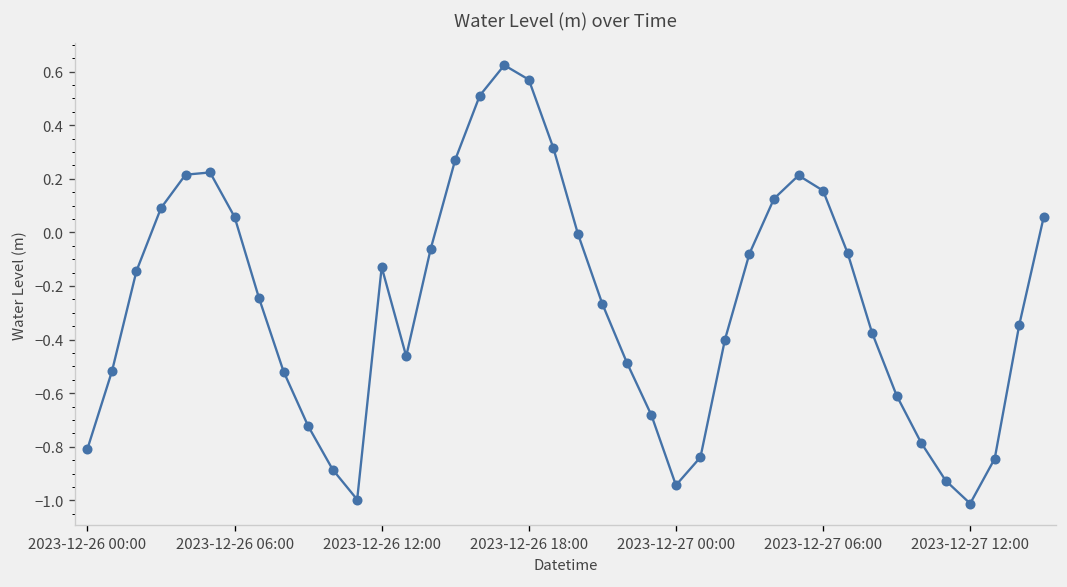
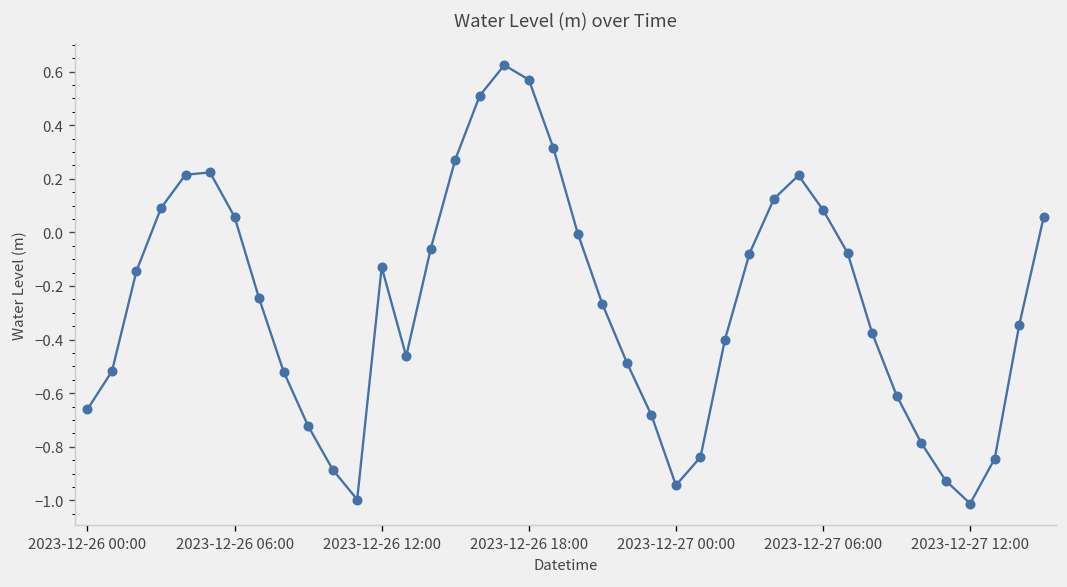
  {
-   "2023-12-26 00:00": -0.81,
+   "2023-12-26 00:00": -0.66,
    "2023-12-26 06:00": 0.06,
    "2023-12-26 12:00": -0.13,
    "2023-12-26 18:00": 0.57,
    "2023-12-27 00:00": -0.94,
-   "2023-12-27 06:00": 0.16,
+   "2023-12-27 06:00": 0.08,
    "2023-12-27 12:00": -1.01
  }
